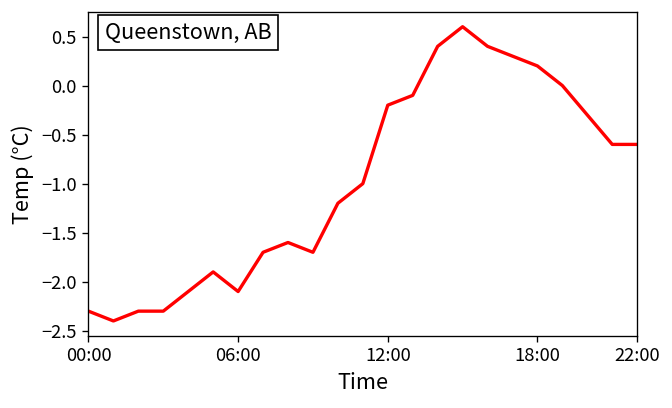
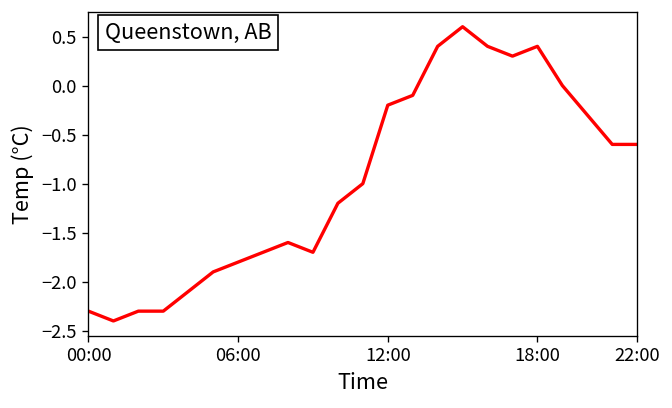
  {
    "00:00": -2.3,
-   "06:00": -2.1,
+   "06:00": -1.8,
    "12:00": -0.2,
-   "18:00": 0.2,
+   "18:00": 0.4,
    "22:00": -0.6
  }
